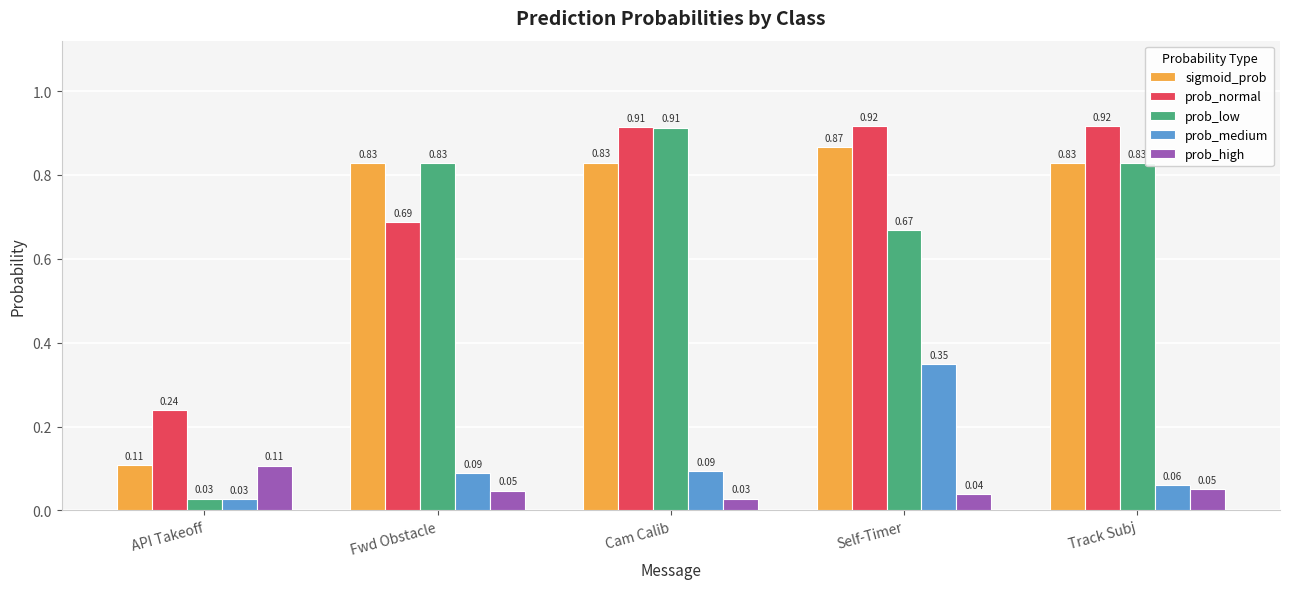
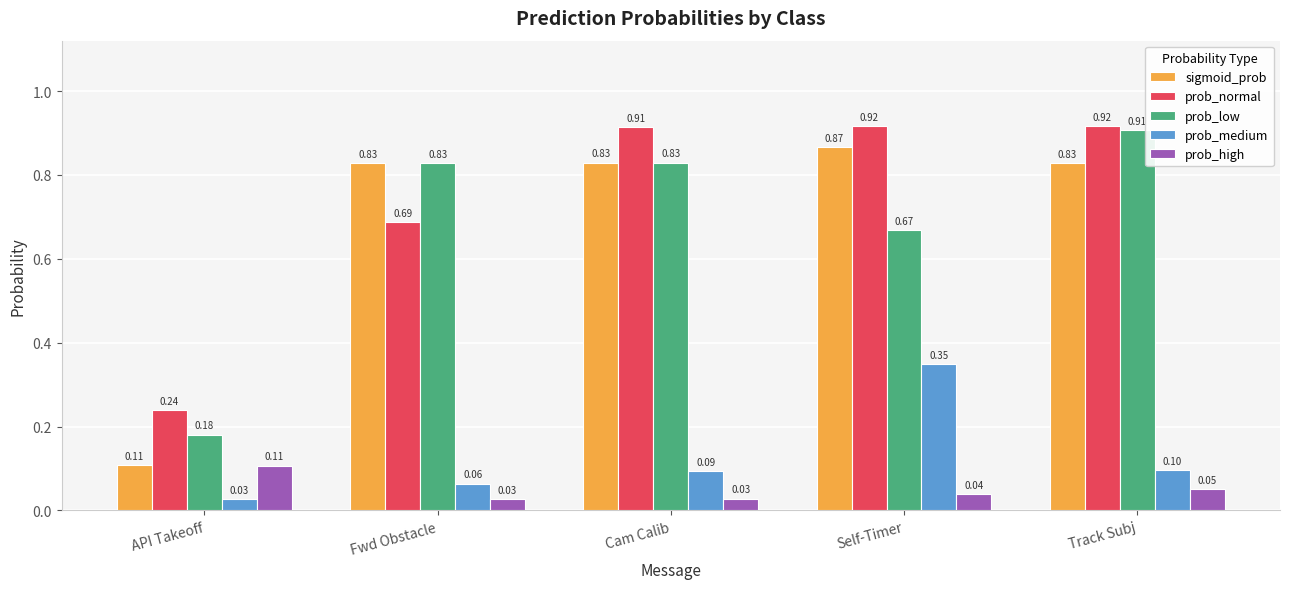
  {
    "sigmoid_prob": {
      "API Takeoff": 0.11,
      "Fwd Obstacle": 0.83,
      "Cam Calib": 0.83,
      "Self-Timer": 0.87,
      "Track Subj": 0.83
    },
    "prob_normal": {
      "API Takeoff": 0.24,
      "Fwd Obstacle": 0.69,
      "Cam Calib": 0.91,
      "Self-Timer": 0.92,
      "Track Subj": 0.92
    },
    "prob_low": {
-     "API Takeoff": 0.03,
+     "API Takeoff": 0.18,
      "Fwd Obstacle": 0.83,
-     "Cam Calib": 0.91,
+     "Cam Calib": 0.83,
      "Self-Timer": 0.67,
-     "Track Subj": 0.83
+     "Track Subj": 0.91
    },
    "prob_medium": {
      "API Takeoff": 0.03,
-     "Fwd Obstacle": 0.09,
+     "Fwd Obstacle": 0.06,
      "Cam Calib": 0.09,
      "Self-Timer": 0.35,
-     "Track Subj": 0.06
+     "Track Subj": 0.10
    },
    "prob_high": {
      "API Takeoff": 0.11,
-     "Fwd Obstacle": 0.05,
+     "Fwd Obstacle": 0.03,
      "Cam Calib": 0.03,
      "Self-Timer": 0.04,
      "Track Subj": 0.05
    }
  }
